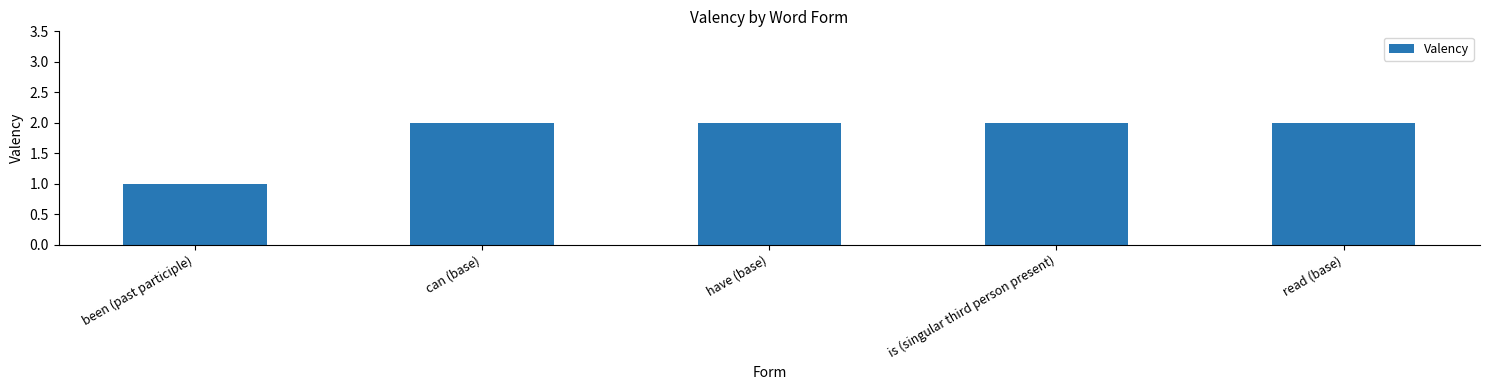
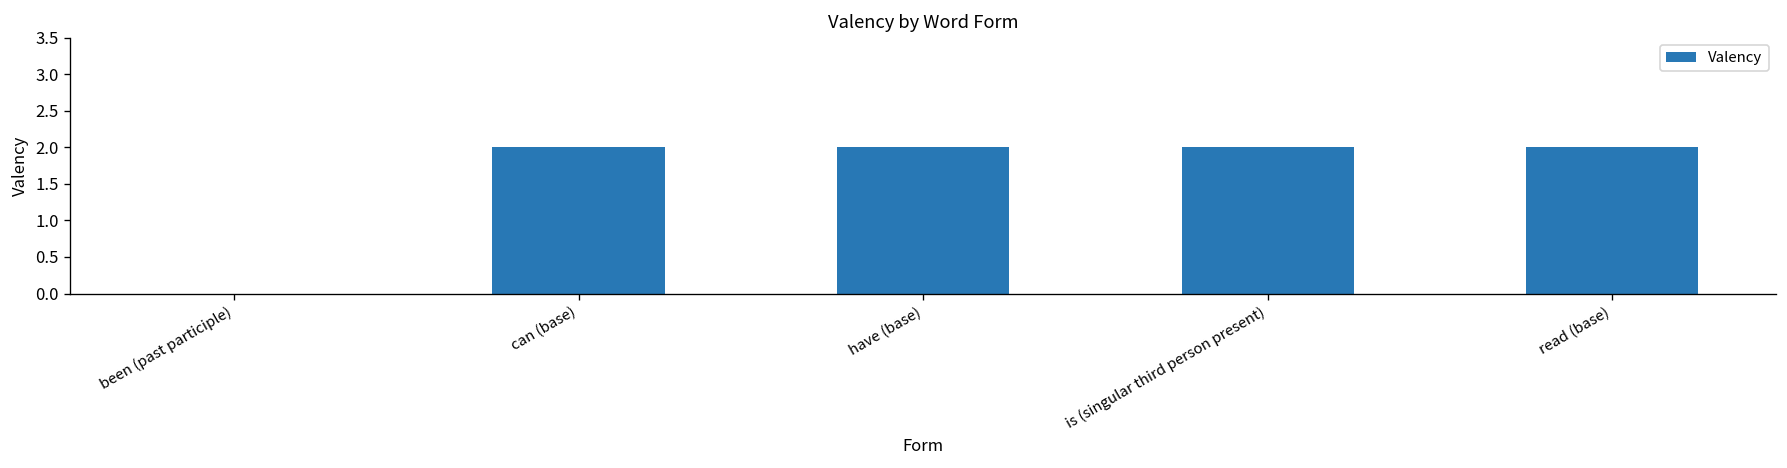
  {
-   "been (past participle)": 1,
+   "been (past participle)": 0,
    "can (base)": 2,
    "have (base)": 2,
    "is (singular third person present)": 2,
    "read (base)": 2
  }
